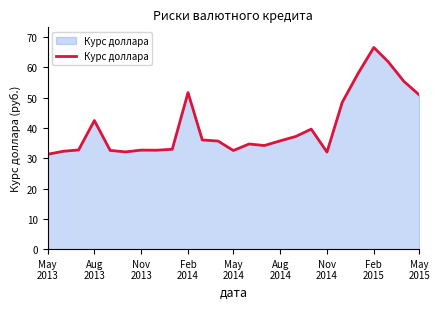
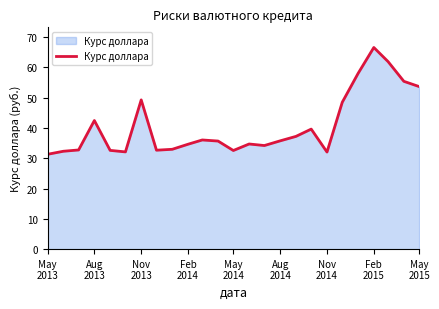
  {
    "May 2013": 31,
    "Aug 2013": 42,
-   "Nov 2013": 33,
-   "Feb 2014": 52,
+   "Nov 2013": 49,
+   "Feb 2014": 35,
    "May 2014": 33,
    "Aug 2014": 36,
    "Nov 2014": 32,
    "Feb 2015": 67,
-   "May 2015": 51
+   "May 2015": 54
  }
